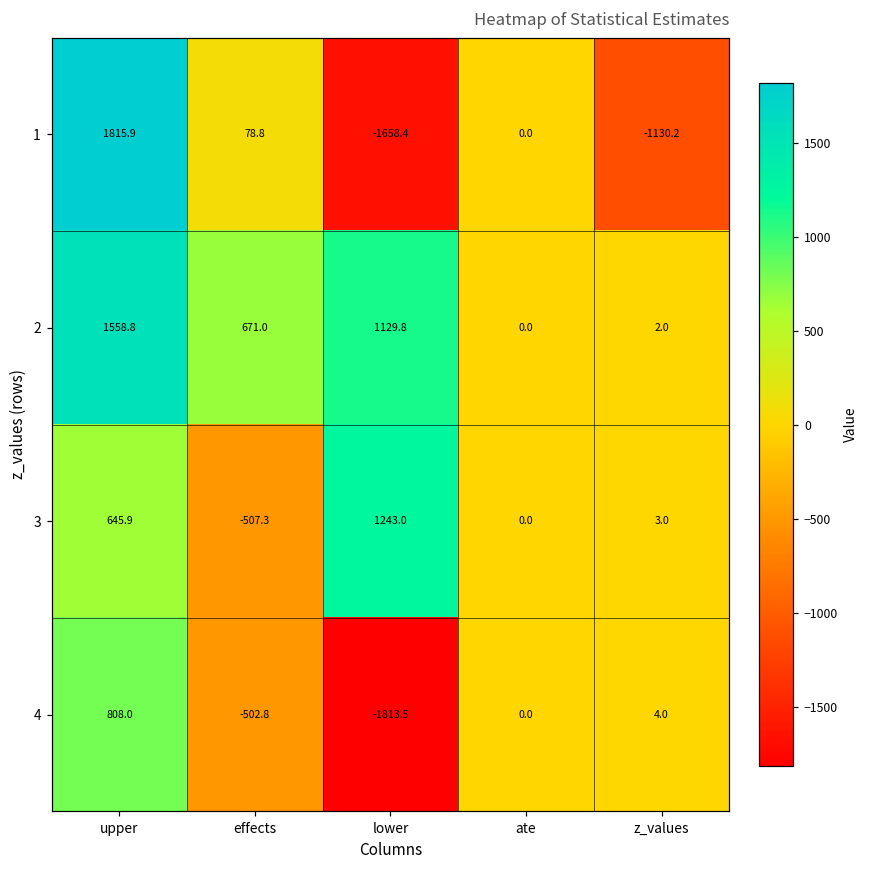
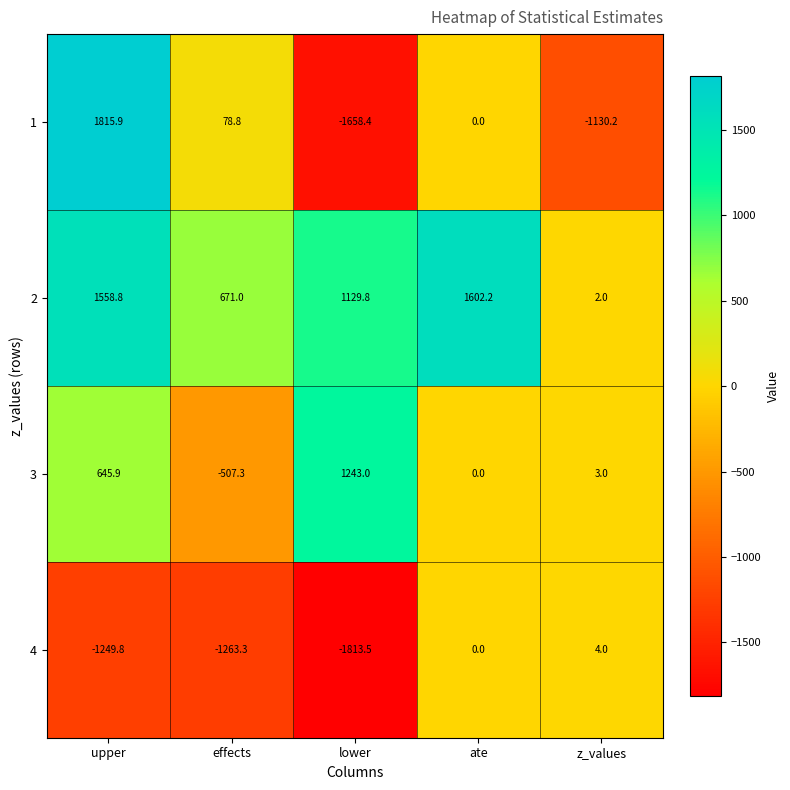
  {
    "1": {
      "upper": 1815.9,
      "effects": 78.8,
      "lower": -1658.4,
      "ate": 0.0,
      "z_values": -1130.2
    },
    "2": {
      "upper": 1558.8,
      "effects": 671.0,
      "lower": 1129.8,
-     "ate": 0.0,
+     "ate": 1602.2,
      "z_values": 2.0
    },
    "3": {
      "upper": 645.9,
      "effects": -507.3,
      "lower": 1243.0,
      "ate": 0.0,
      "z_values": 3.0
    },
    "4": {
-     "upper": 808.0,
-     "effects": -502.8,
+     "upper": -1249.8,
+     "effects": -1263.3,
      "lower": -1813.5,
      "ate": 0.0,
      "z_values": 4.0
    }
  }
